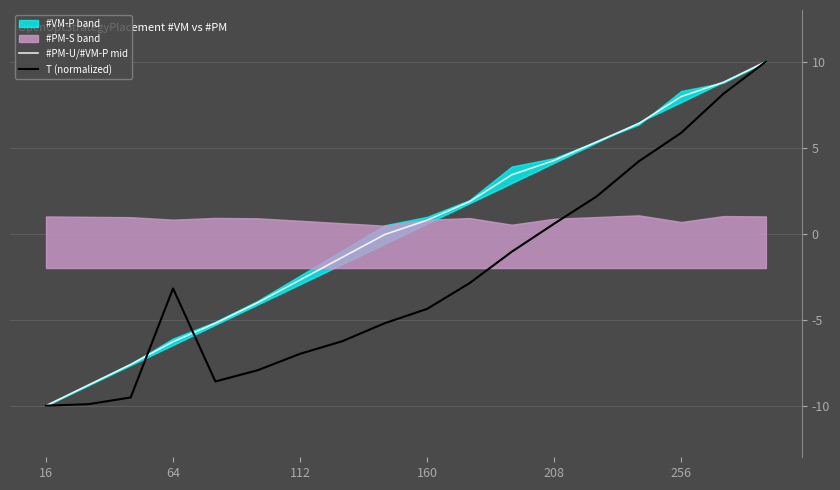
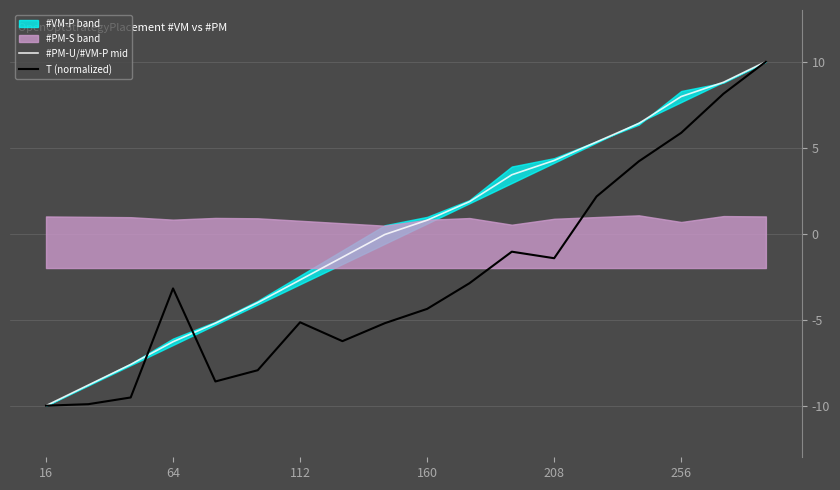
  {
    "#PM-U/#VM-P mid": {
      "64": -6.3,
      "112": -2.7,
      "256": 8.0
    },
    "#PM-S band": {
      "16": 1.0,
      "64": 0.8,
      "112": 0.7,
      "208": 0.9,
      "256": 0.7
    },
    "T (normalized)": {
      "64": -3.2,
-     "112": -7.0,
+     "112": -5.2,
      "160": -4.4,
-     "208": 0.6,
+     "208": -1.4,
      "256": 5.9
    }
  }
